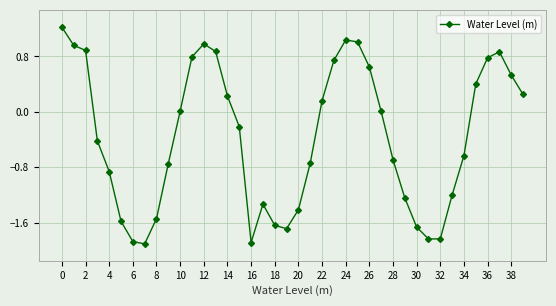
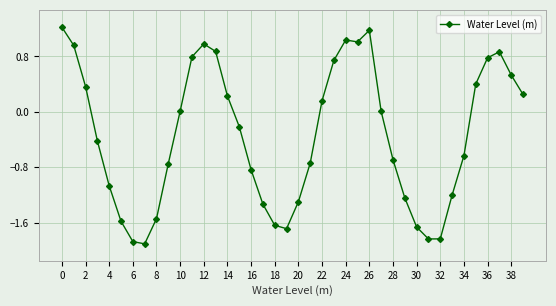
  {
    "0": 1.2,
-   "2": 0.9,
-   "4": -0.9,
+   "2": 0.4,
+   "4": -1.1,
    "6": -1.9,
    "8": -1.5,
    "10": 0.0,
    "12": 1.0,
    "14": 0.2,
-   "16": -1.9,
+   "16": -0.8,
    "18": -1.6,
-   "20": -1.4,
+   "20": -1.3,
    "22": 0.2,
    "24": 1.0,
-   "26": 0.6,
+   "26": 1.2,
    "28": -0.7,
    "30": -1.7,
    "32": -1.8,
    "34": -0.6,
    "36": 0.8,
    "38": 0.5
  }
